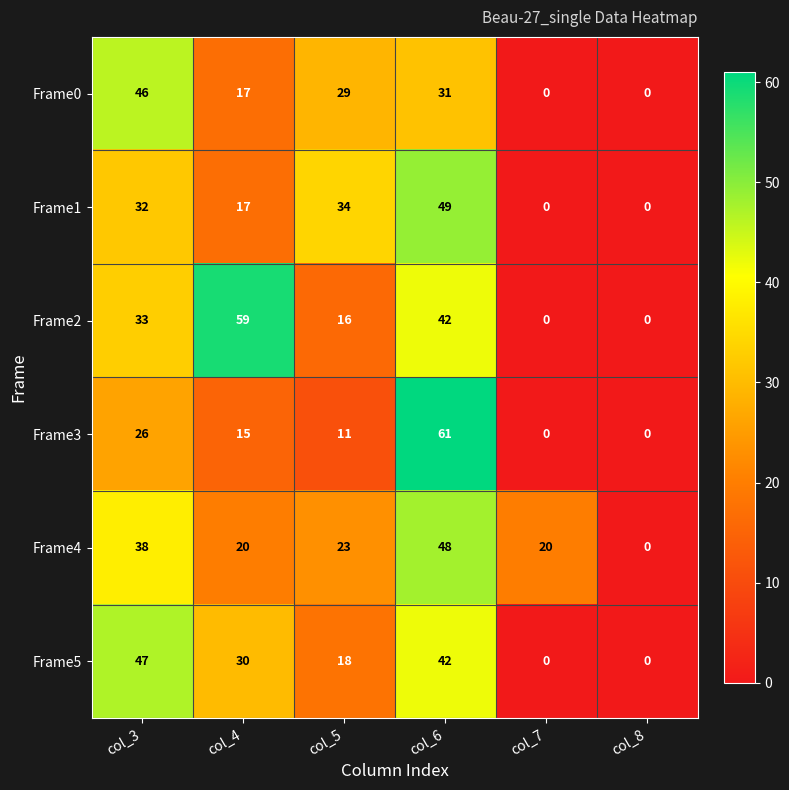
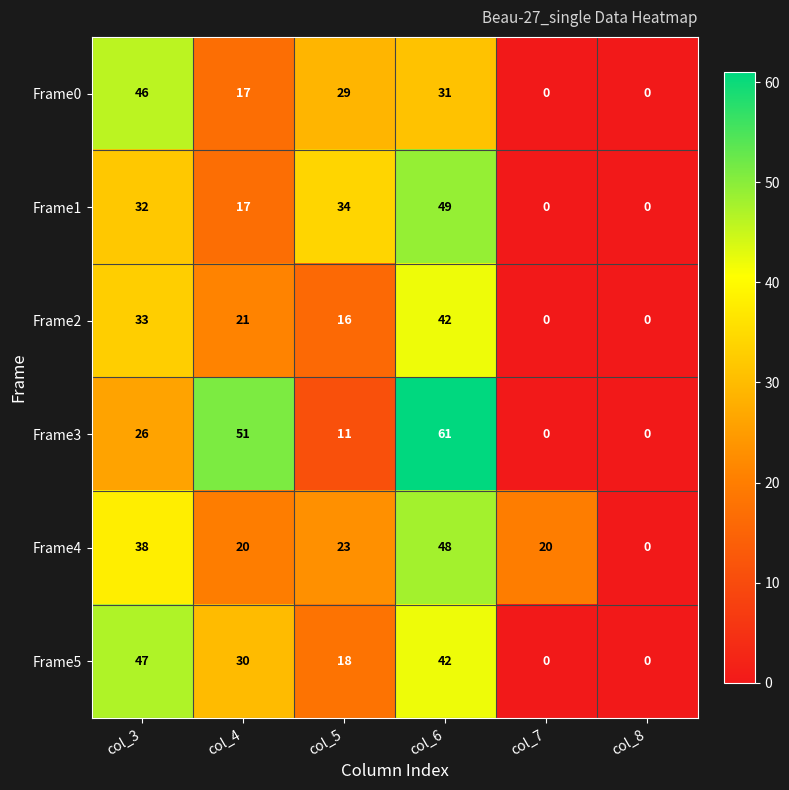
  {
    "Frame0": {
      "col_3": 46,
      "col_4": 17,
      "col_5": 29,
      "col_6": 31,
      "col_7": 0,
      "col_8": 0
    },
    "Frame1": {
      "col_3": 32,
      "col_4": 17,
      "col_5": 34,
      "col_6": 49,
      "col_7": 0,
      "col_8": 0
    },
    "Frame2": {
      "col_3": 33,
-     "col_4": 59,
+     "col_4": 21,
      "col_5": 16,
      "col_6": 42,
      "col_7": 0,
      "col_8": 0
    },
    "Frame3": {
      "col_3": 26,
-     "col_4": 15,
+     "col_4": 51,
      "col_5": 11,
      "col_6": 61,
      "col_7": 0,
      "col_8": 0
    },
    "Frame4": {
      "col_3": 38,
      "col_4": 20,
      "col_5": 23,
      "col_6": 48,
      "col_7": 20,
      "col_8": 0
    },
    "Frame5": {
      "col_3": 47,
      "col_4": 30,
      "col_5": 18,
      "col_6": 42,
      "col_7": 0,
      "col_8": 0
    }
  }
